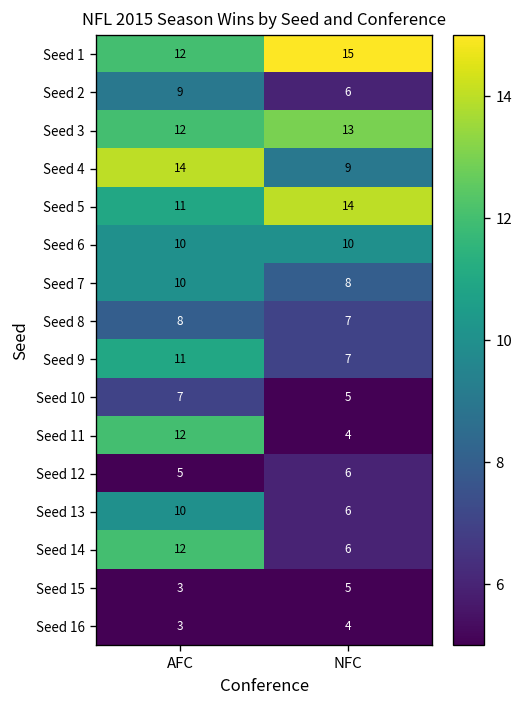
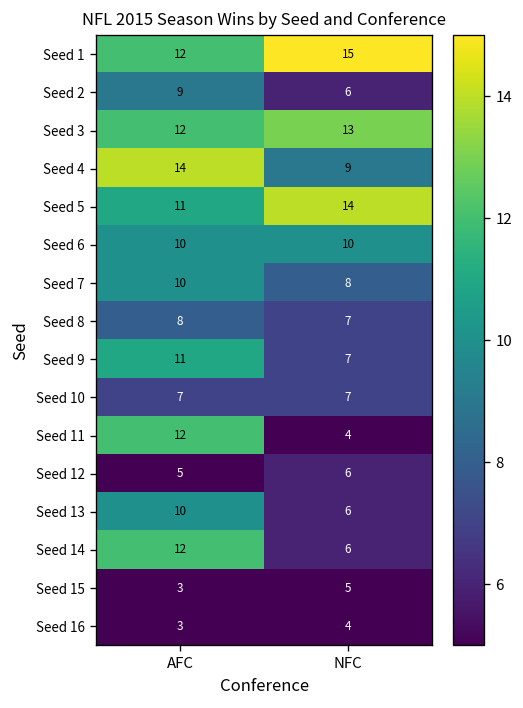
  {
    "Seed 1": {
      "AFC": 12,
      "NFC": 15
    },
    "Seed 2": {
      "AFC": 9,
      "NFC": 6
    },
    "Seed 3": {
      "AFC": 12,
      "NFC": 13
    },
    "Seed 4": {
      "AFC": 14,
      "NFC": 9
    },
    "Seed 5": {
      "AFC": 11,
      "NFC": 14
    },
    "Seed 6": {
      "AFC": 10,
      "NFC": 10
    },
    "Seed 7": {
      "AFC": 10,
      "NFC": 8
    },
    "Seed 8": {
      "AFC": 8,
      "NFC": 7
    },
    "Seed 9": {
      "AFC": 11,
      "NFC": 7
    },
    "Seed 10": {
      "AFC": 7,
-     "NFC": 5
+     "NFC": 7
    },
    "Seed 11": {
      "AFC": 12,
      "NFC": 4
    },
    "Seed 12": {
      "AFC": 5,
      "NFC": 6
    },
    "Seed 13": {
      "AFC": 10,
      "NFC": 6
    },
    "Seed 14": {
      "AFC": 12,
      "NFC": 6
    },
    "Seed 15": {
      "AFC": 3,
      "NFC": 5
    },
    "Seed 16": {
      "AFC": 3,
      "NFC": 4
    }
  }
